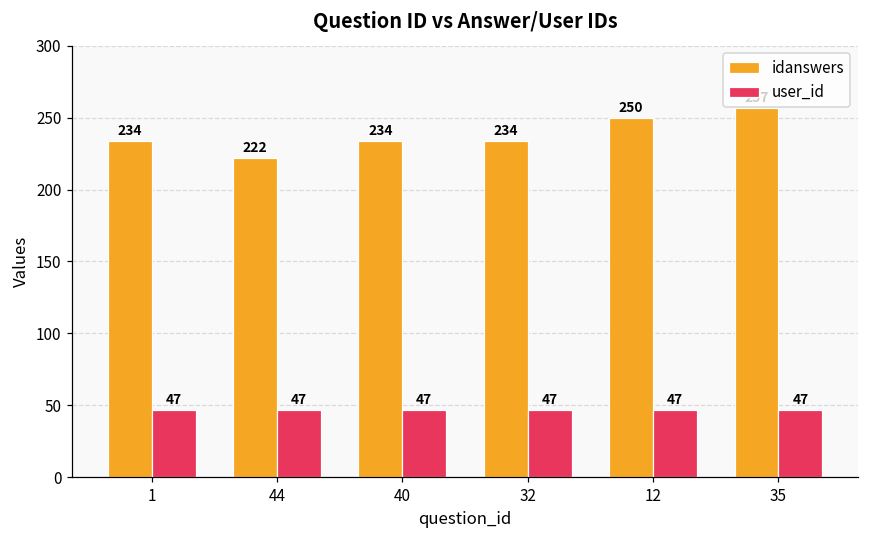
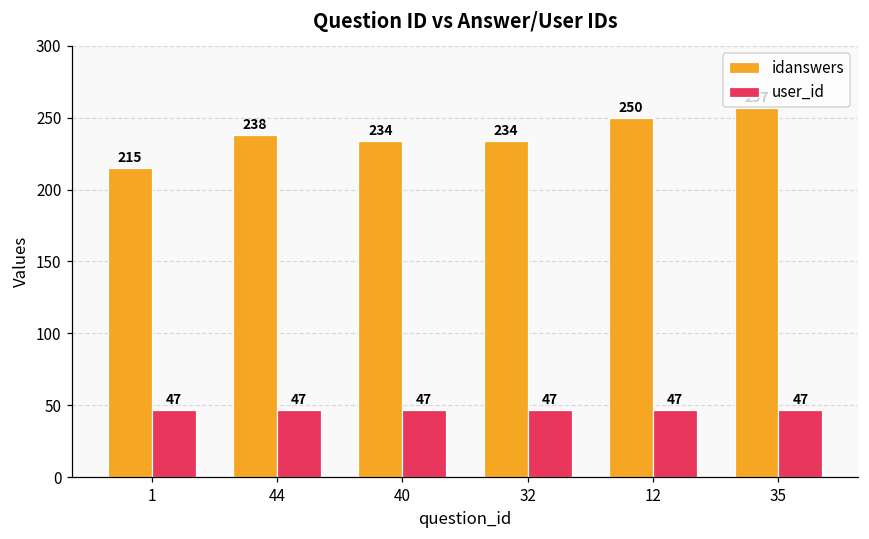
  {
    "idanswers": {
-     "1": 234,
-     "44": 222,
+     "1": 215,
+     "44": 238,
      "40": 234,
      "32": 234,
      "12": 250
    },
    "user_id": {
      "1": 47,
      "44": 47,
      "40": 47,
      "32": 47,
      "12": 47,
      "35": 47
    }
  }
